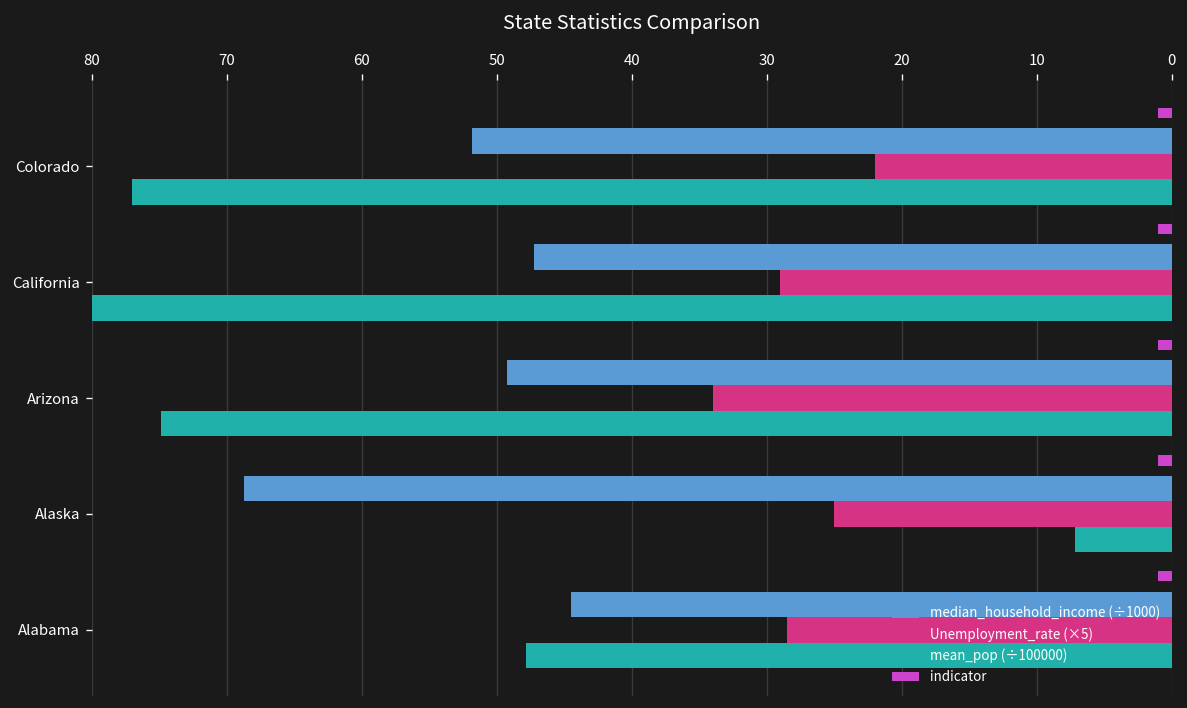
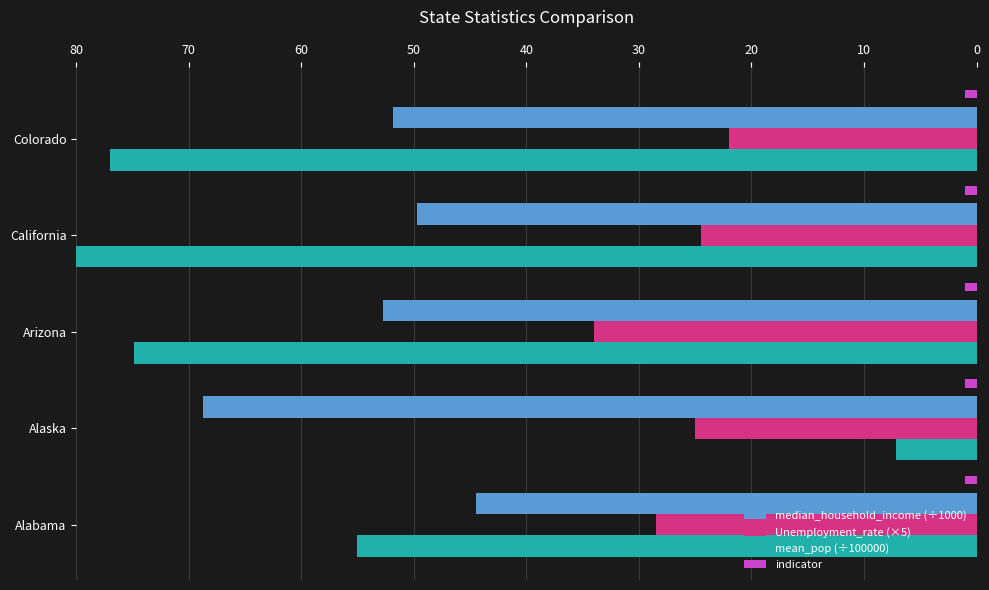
  {
    "median_household_income (÷1000)": {
      "Colorado": 51.8,
-     "California": 47.2,
-     "Arizona": 49.3,
+     "California": 49.7,
+     "Arizona": 52.7,
      "Alaska": 68.7,
      "Alabama": 44.5
    },
    "Unemployment_rate (×5)": {
      "Colorado": 22.0,
-     "California": 29.0,
+     "California": 24.5,
      "Arizona": 34.0,
      "Alaska": 25.0,
      "Alabama": 28.5
    },
    "mean_pop (÷100000)": {
      "Colorado": 77.0,
      "Arizona": 74.9,
      "Alaska": 7.2,
-     "Alabama": 47.9
+     "Alabama": 55.0
    },
    "indicator": {
      "Colorado": 1.0,
      "California": 1.0,
      "Arizona": 1.0,
      "Alaska": 1.0,
      "Alabama": 1.0
    }
  }
